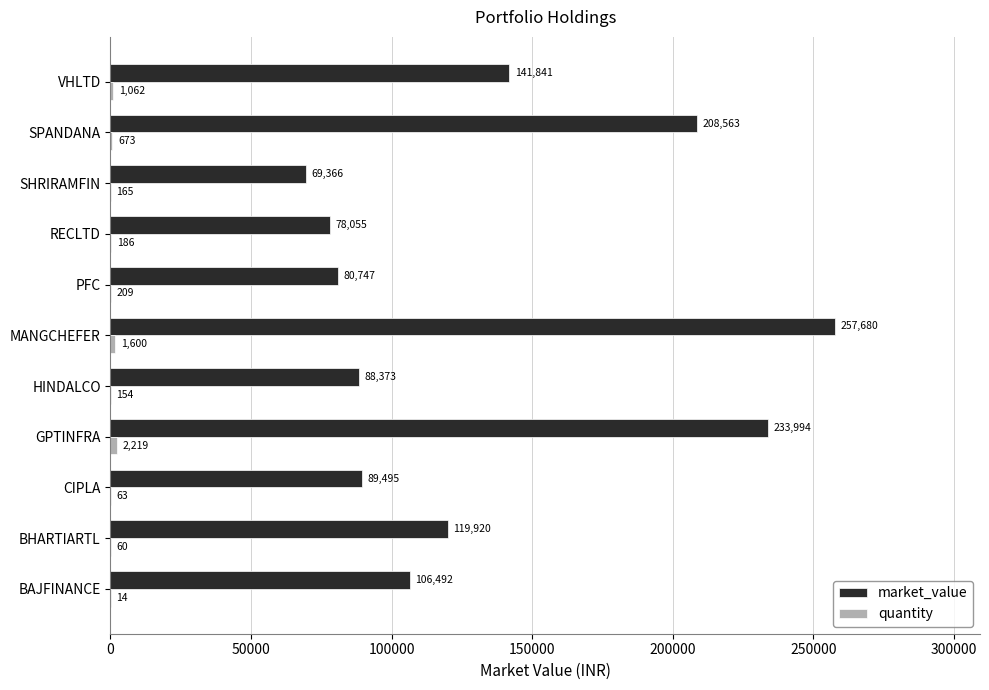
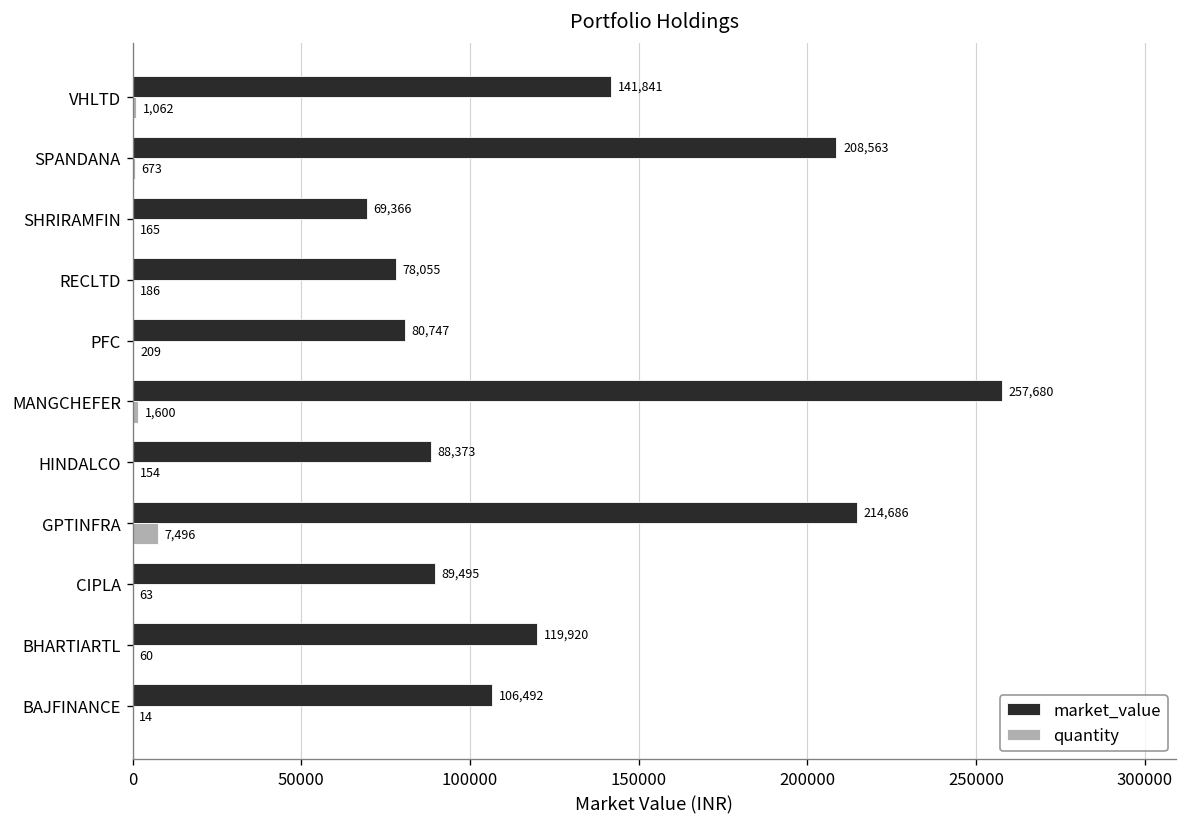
  {
    "market_value": {
      "VHLTD": "141,841",
      "SPANDANA": "208,563",
      "SHRIRAMFIN": "69,366",
      "RECLTD": "78,055",
      "PFC": "80,747",
      "MANGCHEFER": "257,680",
      "HINDALCO": "88,373",
-     "GPTINFRA": "233,994",
+     "GPTINFRA": "214,686",
      "CIPLA": "89,495",
      "BHARTIARTL": "119,920",
      "BAJFINANCE": "106,492"
    },
    "quantity": {
      "VHLTD": "1,062",
      "SPANDANA": "673",
      "SHRIRAMFIN": "165",
      "RECLTD": "186",
      "PFC": "209",
      "MANGCHEFER": "1,600",
      "HINDALCO": "154",
-     "GPTINFRA": "2,219",
+     "GPTINFRA": "7,496",
      "CIPLA": "63",
      "BHARTIARTL": "60",
      "BAJFINANCE": "14"
    }
  }
